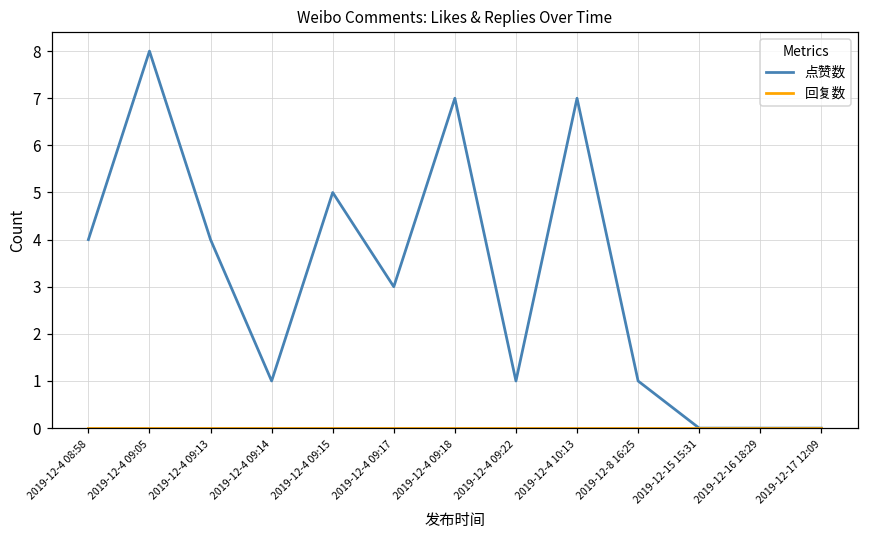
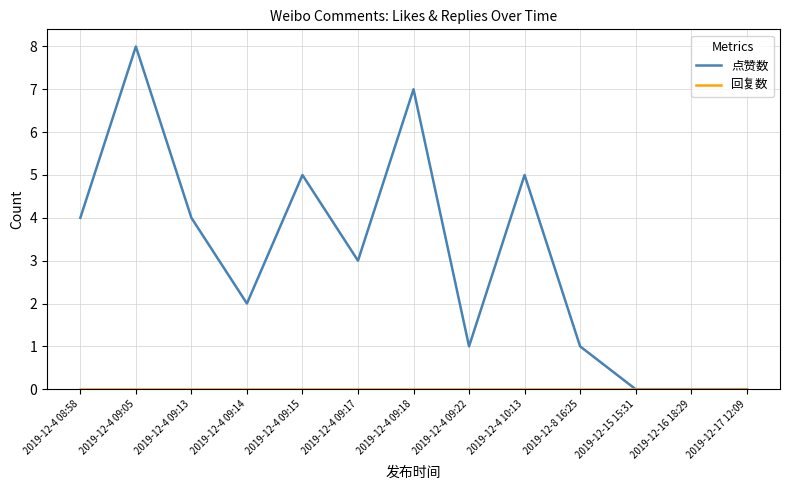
  {
    "点赞数": {
      "2019-12-4 08:58": 4,
      "2019-12-4 09:05": 8,
      "2019-12-4 09:13": 4,
-     "2019-12-4 09:14": 1,
+     "2019-12-4 09:14": 2,
      "2019-12-4 09:15": 5,
      "2019-12-4 09:17": 3,
      "2019-12-4 09:18": 7,
      "2019-12-4 09:22": 1,
-     "2019-12-4 10:13": 7,
+     "2019-12-4 10:13": 5,
      "2019-12-8 16:25": 1
    },
    "回复数": {
      "2019-12-4 08:58": 0,
      "2019-12-4 09:05": 0,
      "2019-12-4 09:13": 0,
      "2019-12-4 09:14": 0,
      "2019-12-4 09:15": 0,
      "2019-12-4 09:17": 0,
      "2019-12-4 09:18": 0,
      "2019-12-4 09:22": 0,
      "2019-12-4 10:13": 0,
      "2019-12-8 16:25": 0
    }
  }
